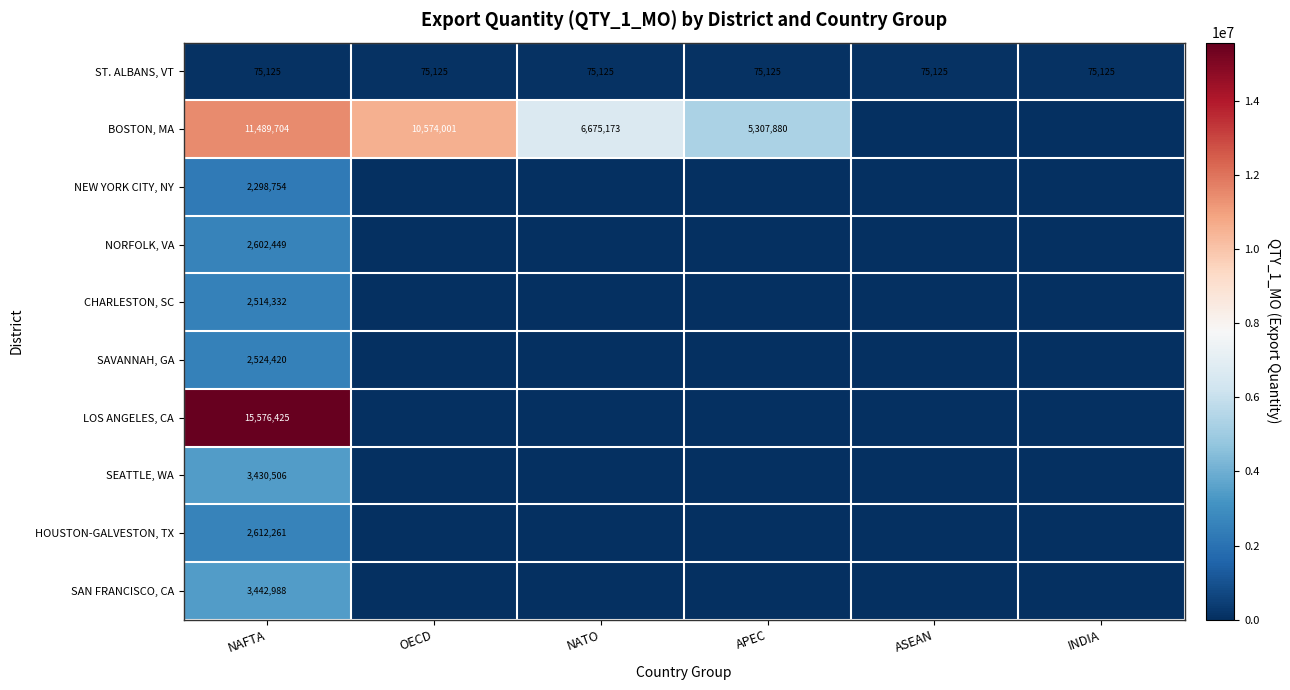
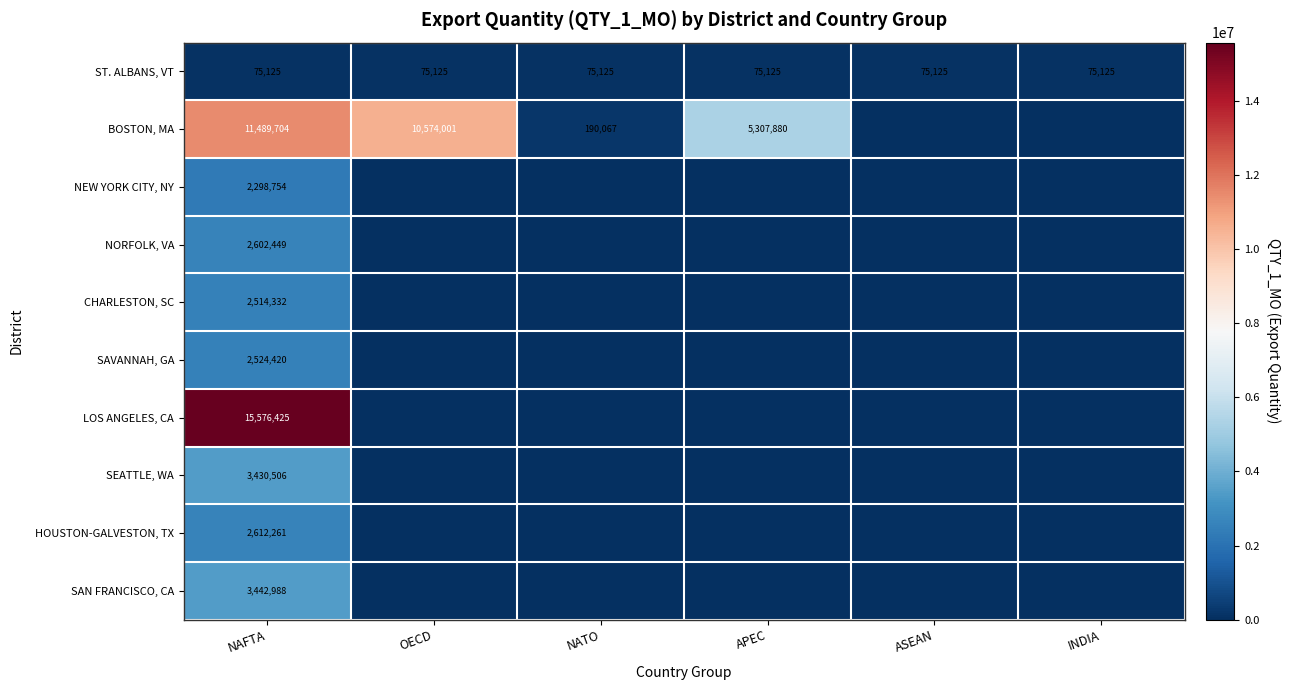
  {
    "ST. ALBANS, VT": {
      "NAFTA": "75,125",
      "OECD": "75,125",
      "NATO": "75,125",
      "APEC": "75,125",
      "ASEAN": "75,125",
      "INDIA": "75,125"
    },
    "BOSTON, MA": {
      "NAFTA": "11,489,704",
      "OECD": "10,574,001",
-     "NATO": "6,675,173",
+     "NATO": "190,067",
      "APEC": "5,307,880"
    },
    "NEW YORK CITY, NY": {
      "NAFTA": "2,298,754"
    },
    "NORFOLK, VA": {
      "NAFTA": "2,602,449"
    },
    "CHARLESTON, SC": {
      "NAFTA": "2,514,332"
    },
    "SAVANNAH, GA": {
      "NAFTA": "2,524,420"
    },
    "LOS ANGELES, CA": {
      "NAFTA": "15,576,425"
    },
    "SEATTLE, WA": {
      "NAFTA": "3,430,506"
    },
    "HOUSTON-GALVESTON, TX": {
      "NAFTA": "2,612,261"
    },
    "SAN FRANCISCO, CA": {
      "NAFTA": "3,442,988"
    }
  }
